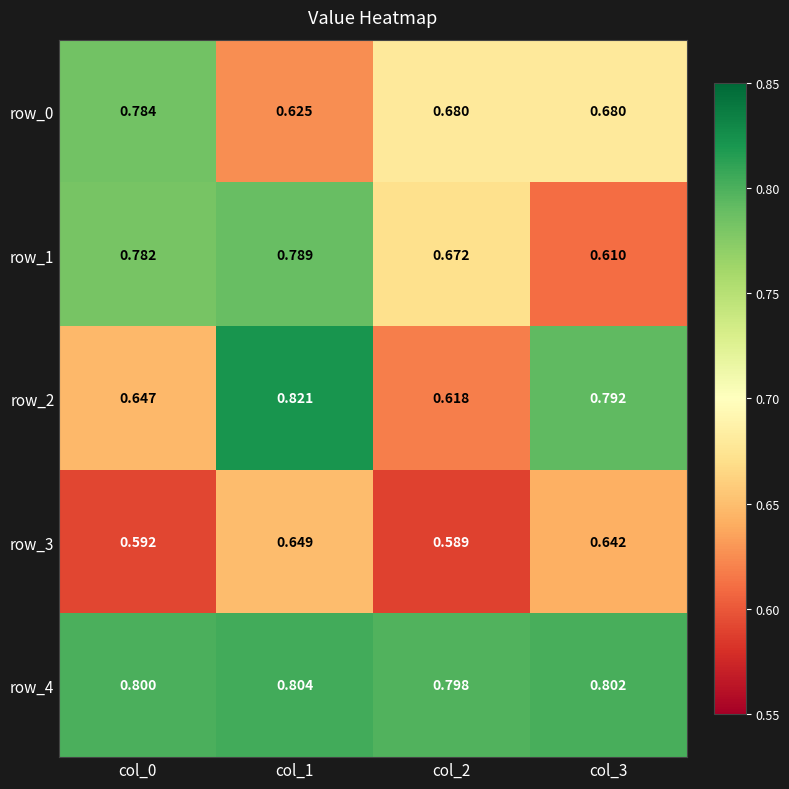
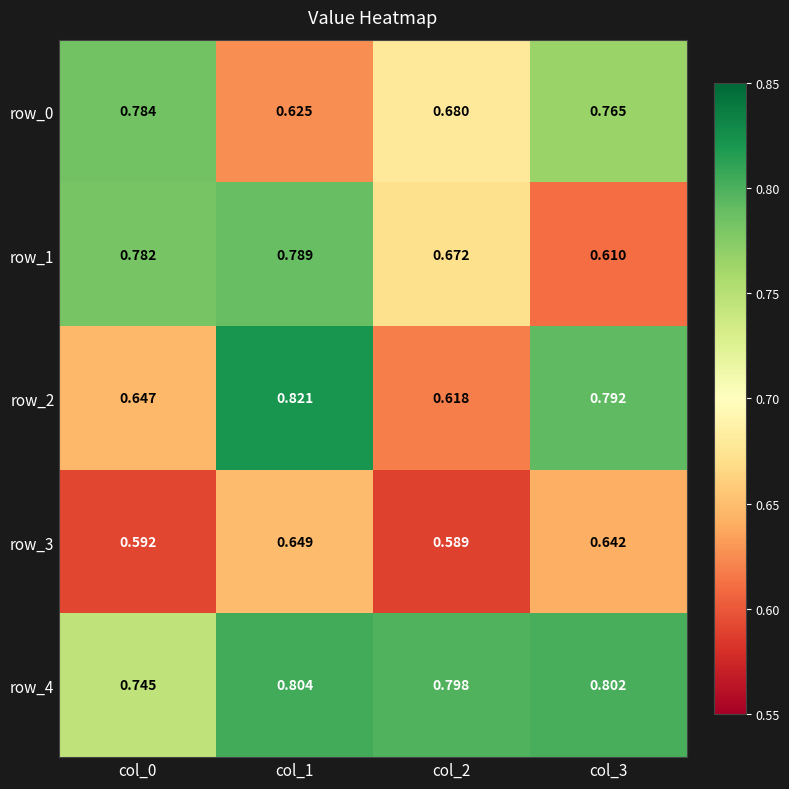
  {
    "row_0": {
      "col_0": 0.784,
      "col_1": 0.625,
      "col_2": 0.680,
-     "col_3": 0.680
+     "col_3": 0.765
    },
    "row_1": {
      "col_0": 0.782,
      "col_1": 0.789,
      "col_2": 0.672,
      "col_3": 0.610
    },
    "row_2": {
      "col_0": 0.647,
      "col_1": 0.821,
      "col_2": 0.618,
      "col_3": 0.792
    },
    "row_3": {
      "col_0": 0.592,
      "col_1": 0.649,
      "col_2": 0.589,
      "col_3": 0.642
    },
    "row_4": {
-     "col_0": 0.800,
+     "col_0": 0.745,
      "col_1": 0.804,
      "col_2": 0.798,
      "col_3": 0.802
    }
  }
